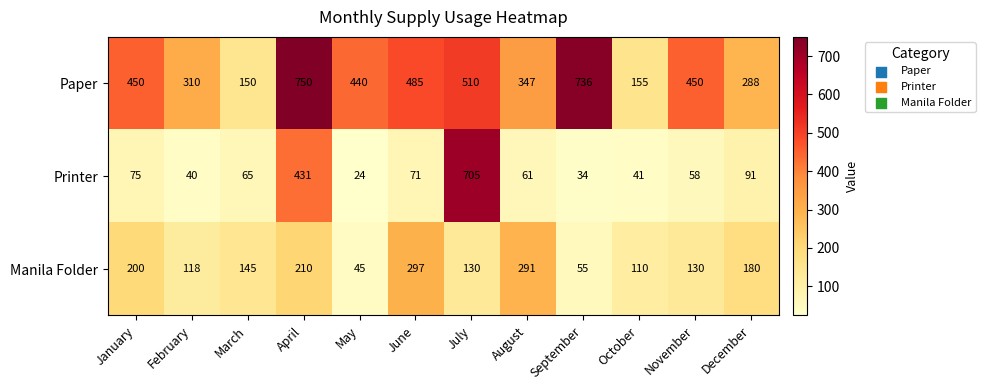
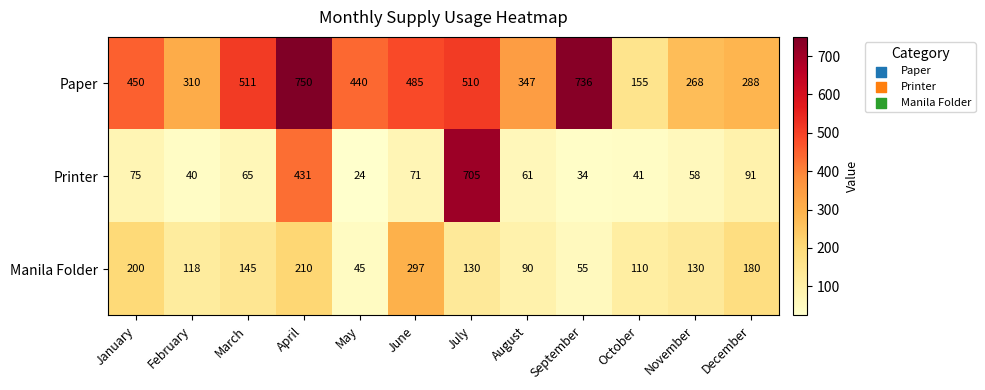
  {
    "Paper": {
      "January": 450,
      "February": 310,
-     "March": 150,
+     "March": 511,
      "April": 750,
      "May": 440,
      "June": 485,
      "July": 510,
      "August": 347,
      "September": 736,
      "October": 155,
-     "November": 450,
+     "November": 268,
      "December": 288
    },
    "Printer": {
      "January": 75,
      "February": 40,
      "March": 65,
      "April": 431,
      "May": 24,
      "June": 71,
      "July": 705,
      "August": 61,
      "September": 34,
      "October": 41,
      "November": 58,
      "December": 91
    },
    "Manila Folder": {
      "January": 200,
      "February": 118,
      "March": 145,
      "April": 210,
      "May": 45,
      "June": 297,
      "July": 130,
-     "August": 291,
+     "August": 90,
      "September": 55,
      "October": 110,
      "November": 130,
      "December": 180
    }
  }
